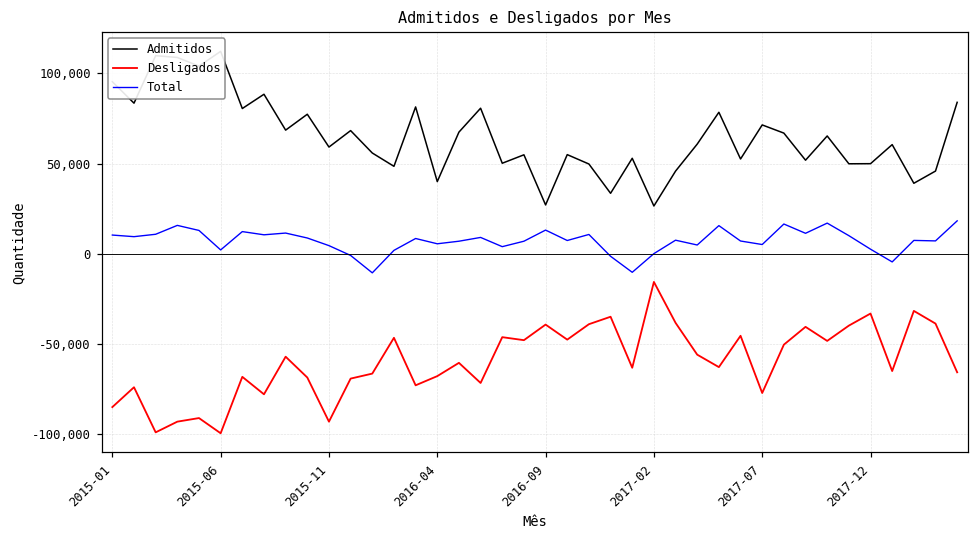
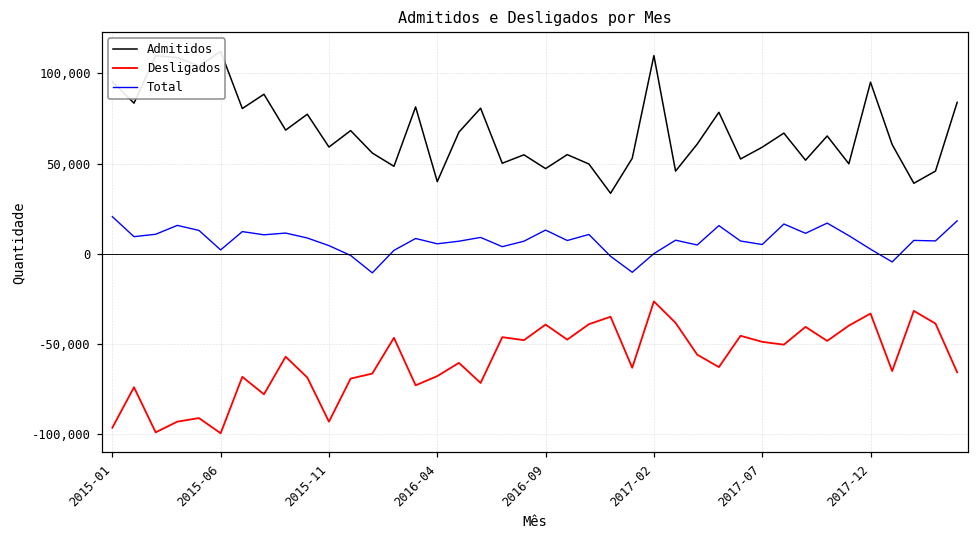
  {
    "Admitidos": {
      "2015-11": "59,000",
      "2016-04": "40,000",
-     "2016-09": "27,000",
-     "2017-02": "26,000",
-     "2017-07": "71,000",
-     "2017-12": "50,000"
+     "2016-09": "47,000",
+     "2017-02": "110,000",
+     "2017-07": "59,000",
+     "2017-12": "95,000"
    },
    "Desligados": {
-     "2015-01": "-85,000",
+     "2015-01": "-96,000",
      "2015-06": "-100,000",
      "2015-11": "-93,000",
      "2016-04": "-68,000",
      "2016-09": "-39,000",
-     "2017-02": "-16,000",
-     "2017-07": "-77,000",
+     "2017-02": "-26,000",
+     "2017-07": "-49,000",
      "2017-12": "-33,000"
    },
    "Total": {
-     "2015-01": "10,000",
+     "2015-01": "21,000",
      "2015-06": "2,000",
      "2015-11": "5,000",
      "2016-04": "6,000",
      "2016-09": "13,000",
      "2017-02": "0",
      "2017-07": "5,000",
      "2017-12": "3,000"
    }
  }
